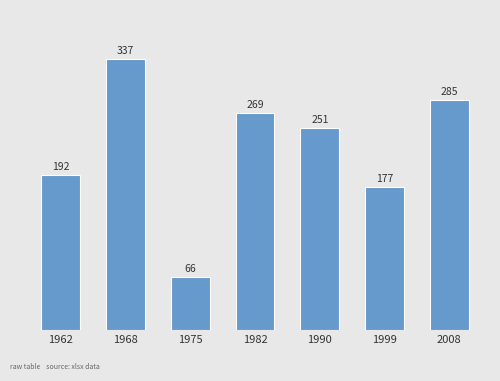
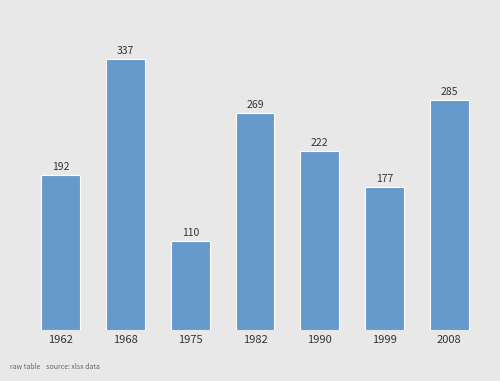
  {
    "1962": 192,
    "1968": 337,
-   "1975": 66,
+   "1975": 110,
    "1982": 269,
-   "1990": 251,
+   "1990": 222,
    "1999": 177,
    "2008": 285
  }
